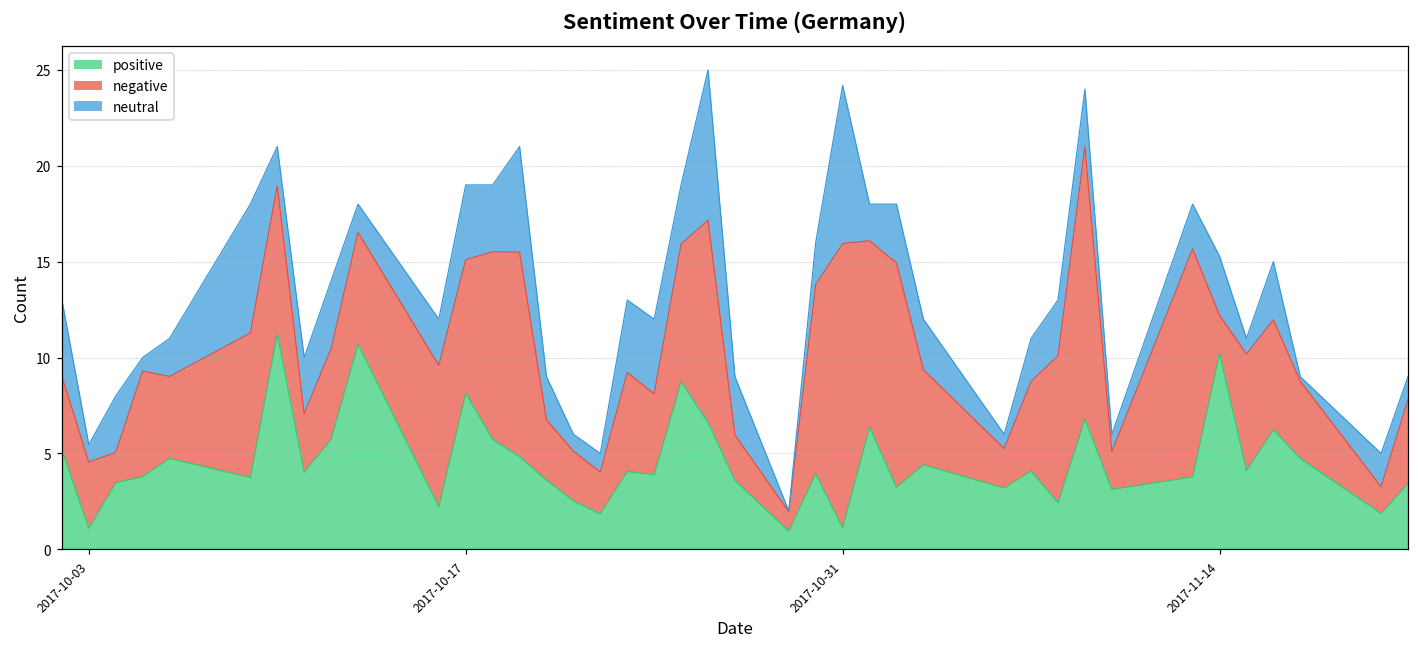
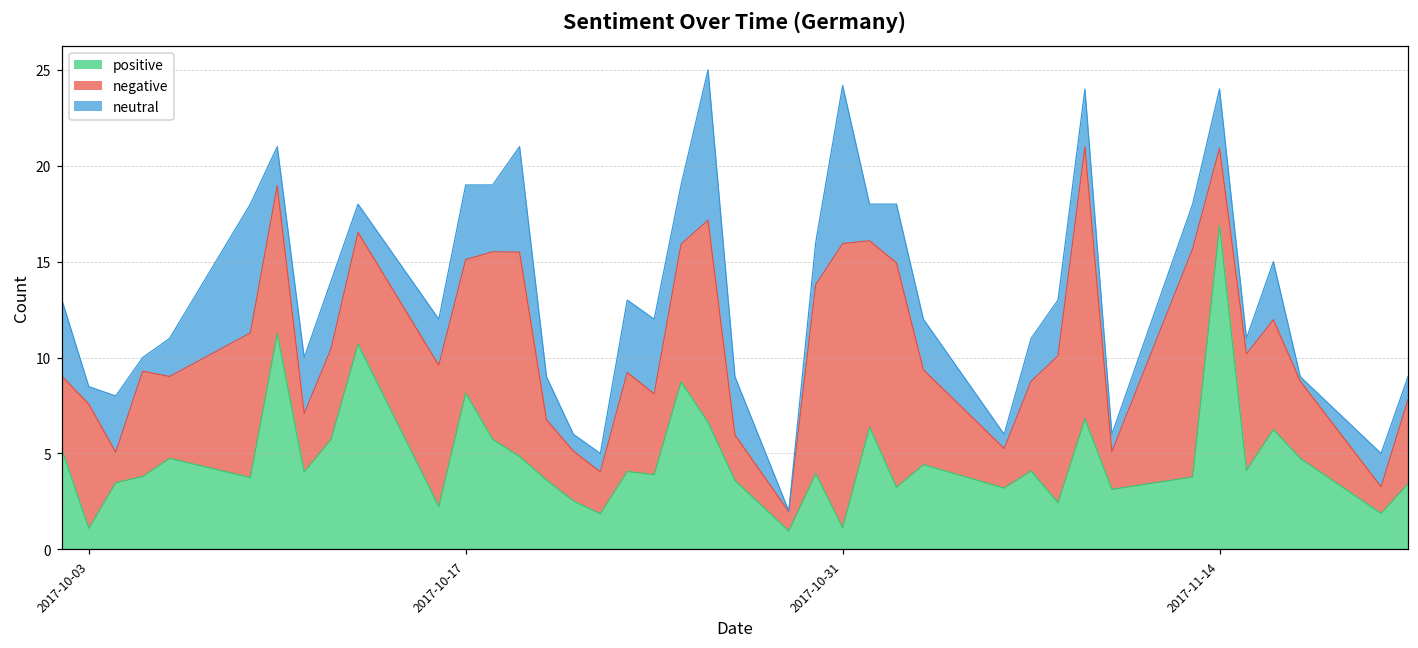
  {
    "positive": {
      "2017-10-03": 1.1,
      "2017-10-17": 8.2,
      "2017-10-31": 1.1,
-     "2017-11-14": 10.2
+     "2017-11-14": 16.9
    },
    "negative": {
-     "2017-10-03": 3.5,
+     "2017-10-03": 6.5,
      "2017-10-17": 7.0,
      "2017-10-31": 14.8,
-     "2017-11-14": 2.0
+     "2017-11-14": 4.0
    },
    "neutral": {
      "2017-10-03": 0.9,
      "2017-10-17": 3.9,
      "2017-10-31": 8.2,
      "2017-11-14": 3.1
    }
  }
